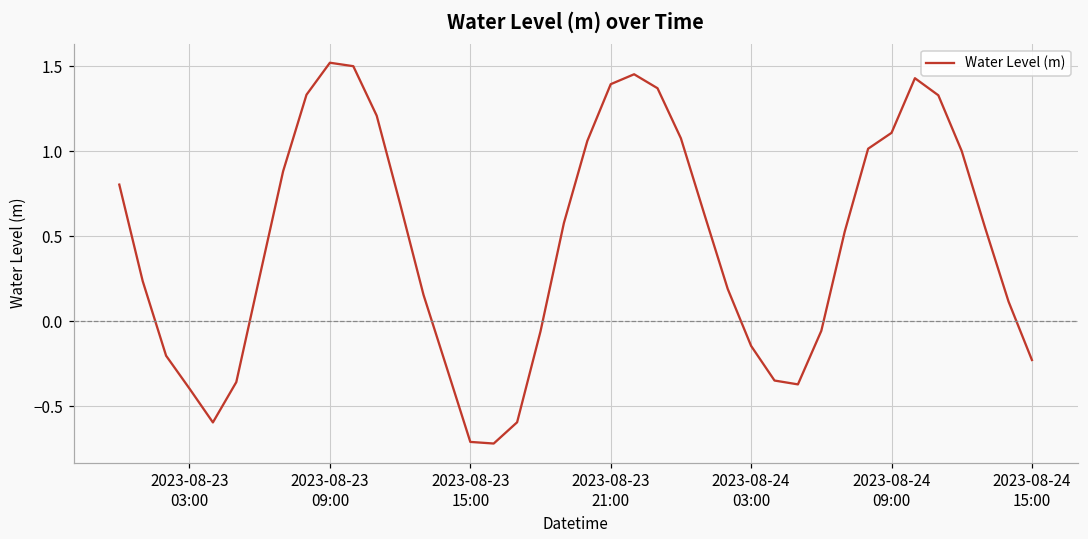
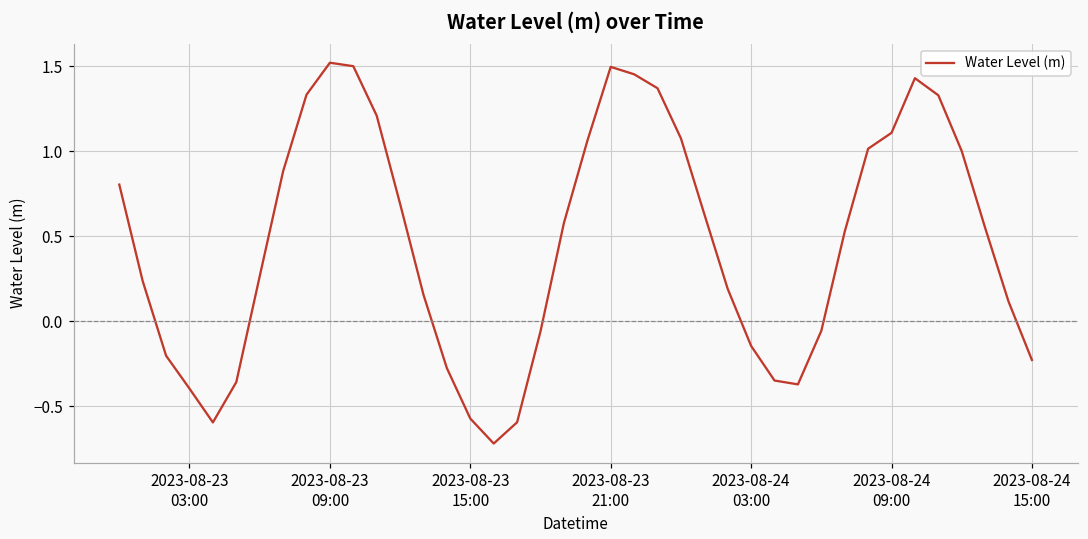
  {
    "2023-08-23 03:00": -0.40,
    "2023-08-23 09:00": 1.52,
-   "2023-08-23 15:00": -0.71,
-   "2023-08-23 21:00": 1.39,
+   "2023-08-23 15:00": -0.57,
+   "2023-08-23 21:00": 1.50,
    "2023-08-24 03:00": -0.15,
    "2023-08-24 09:00": 1.11,
    "2023-08-24 15:00": -0.23
  }
